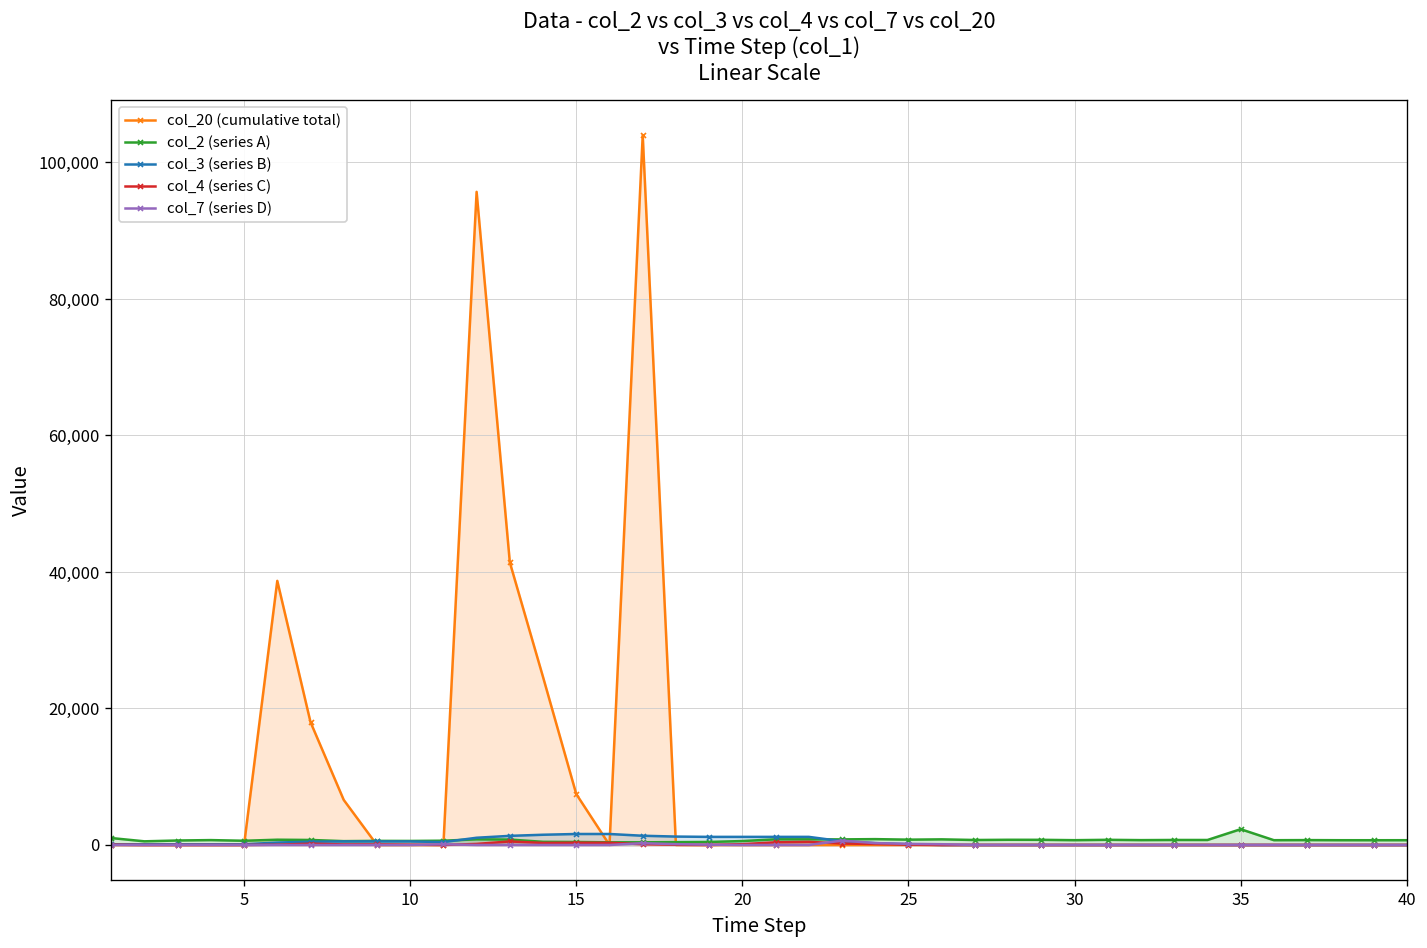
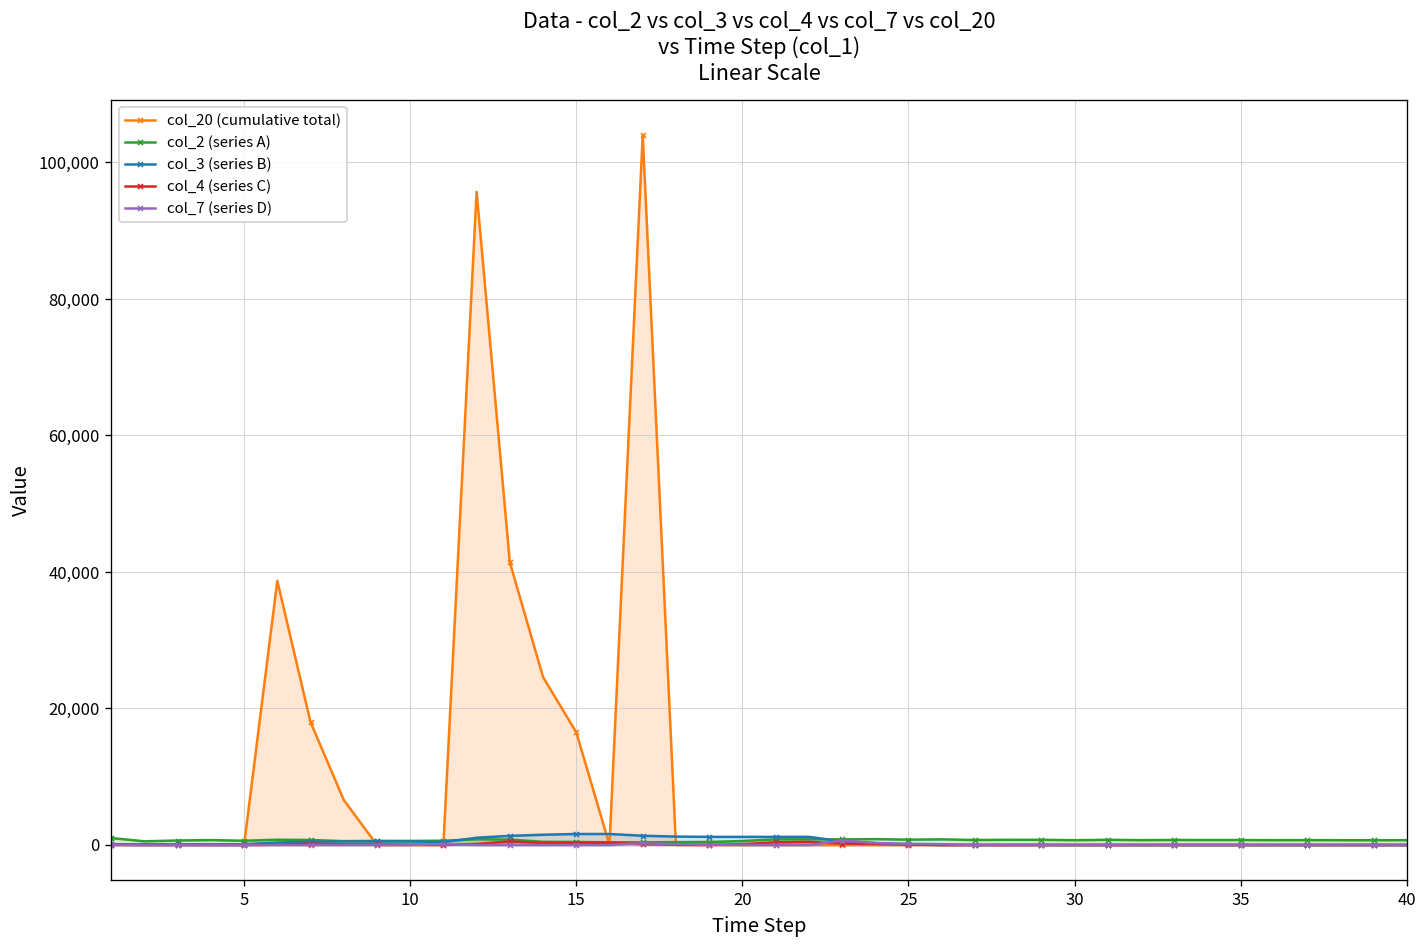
  {
    "col_20 (cumulative total)": {
-     "15": "7,000"
+     "15": "17,000"
    },
    "col_2 (series A)": {
      "5": "1,000",
      "20": "1,000",
      "25": "1,000",
      "30": "1,000",
-     "35": "2,000",
+     "35": "1,000",
      "40": "1,000"
    },
    "col_3 (series B)": {
      "15": "2,000",
      "20": "1,000"
    }
  }
